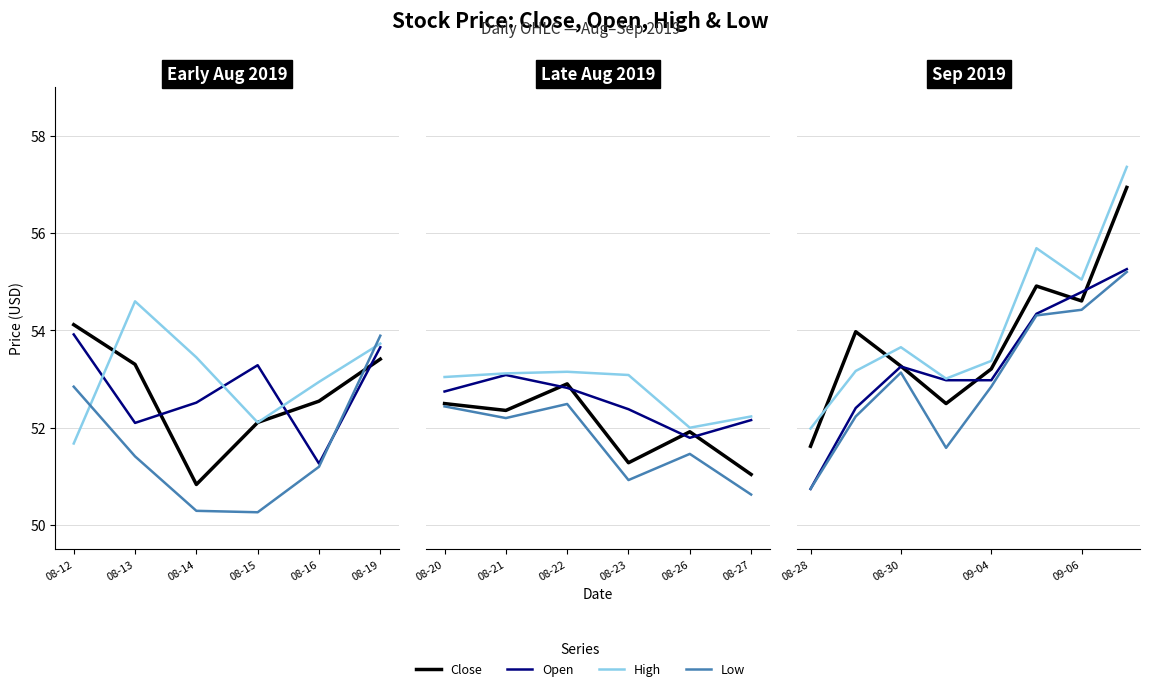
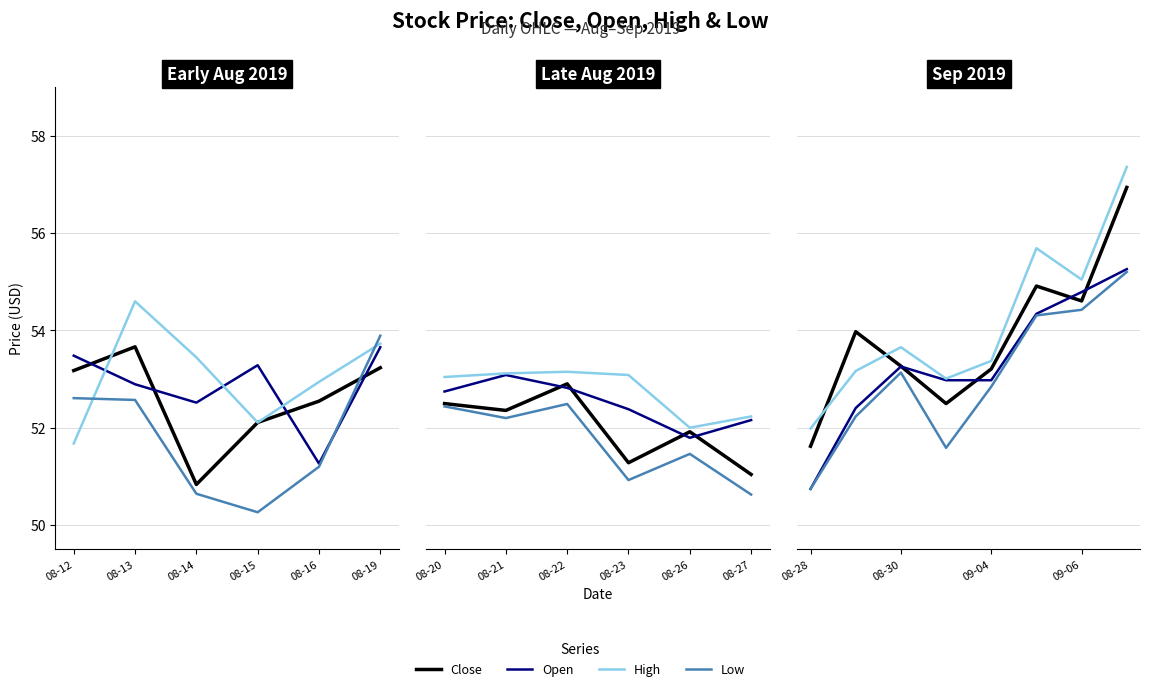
  {
    "Early Aug 2019": {
      "Close": {
-       "08-12": 54.1,
-       "08-13": 53.3,
+       "08-12": 53.2,
+       "08-13": 53.7,
        "08-14": 50.8,
        "08-16": 52.5,
-       "08-19": 53.4
+       "08-19": 53.2
      },
      "Open": {
-       "08-12": 53.9,
-       "08-13": 52.1,
+       "08-12": 53.5,
+       "08-13": 52.9,
        "08-14": 52.5,
        "08-15": 53.3,
        "08-16": 51.3,
        "08-19": 53.7
      },
      "High": {
        "08-12": 51.7,
        "08-13": 54.6,
        "08-14": 53.4,
        "08-16": 52.9,
        "08-19": 53.7
      },
      "Low": {
-       "08-12": 52.8,
-       "08-13": 51.4,
-       "08-14": 50.3,
+       "08-12": 52.6,
+       "08-13": 52.6,
+       "08-14": 50.6,
        "08-15": 50.3,
        "08-16": 51.2,
        "08-19": 53.9
      }
    }
  }
